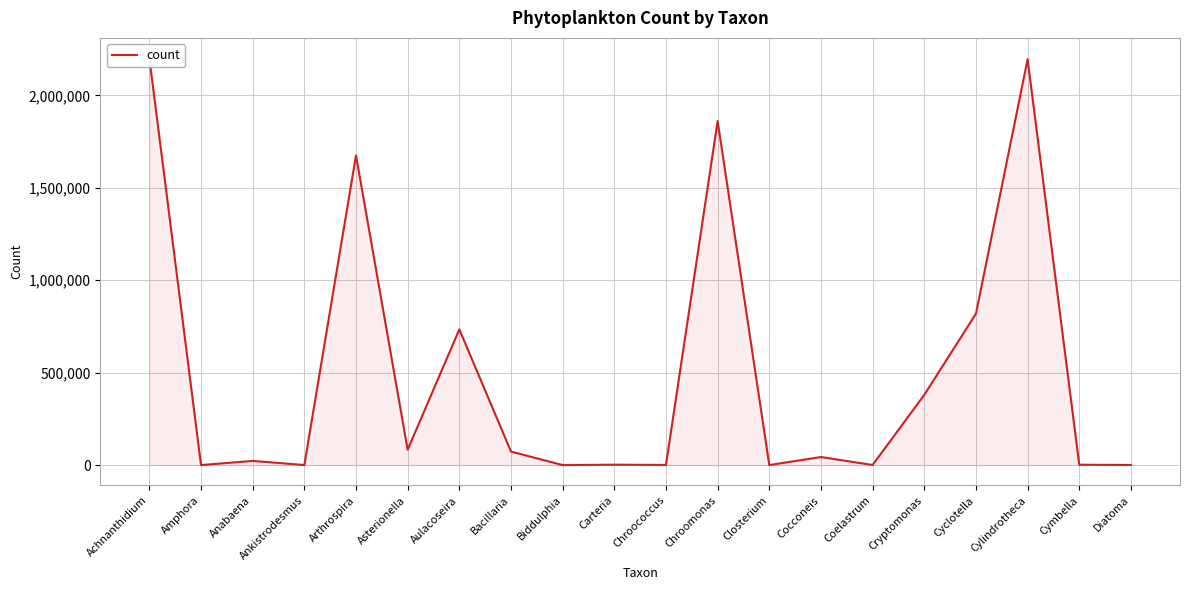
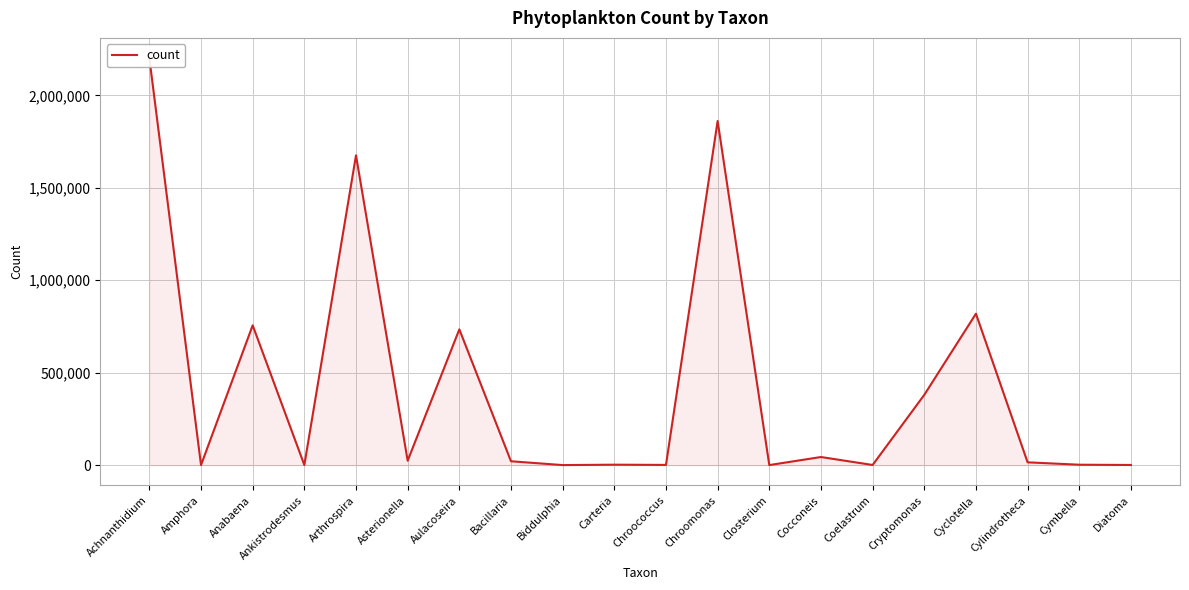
  {
    "Amphora": "0",
-   "Anabaena": "20,000",
+   "Anabaena": "760,000",
    "Ankistrodesmus": "0",
    "Arthrospira": "1,680,000",
-   "Asterionella": "80,000",
+   "Asterionella": "20,000",
    "Aulacoseira": "730,000",
-   "Bacillaria": "70,000",
+   "Bacillaria": "20,000",
    "Biddulphia": "0",
    "Carteria": "0",
    "Chroococcus": "0",
    "Chroomonas": "1,860,000",
    "Closterium": "0",
    "Cocconeis": "40,000",
    "Coelastrum": "0",
    "Cryptomonas": "380,000",
    "Cyclotella": "820,000",
-   "Cylindrotheca": "2,200,000",
+   "Cylindrotheca": "10,000",
    "Cymbella": "0",
    "Diatoma": "0"
  }
